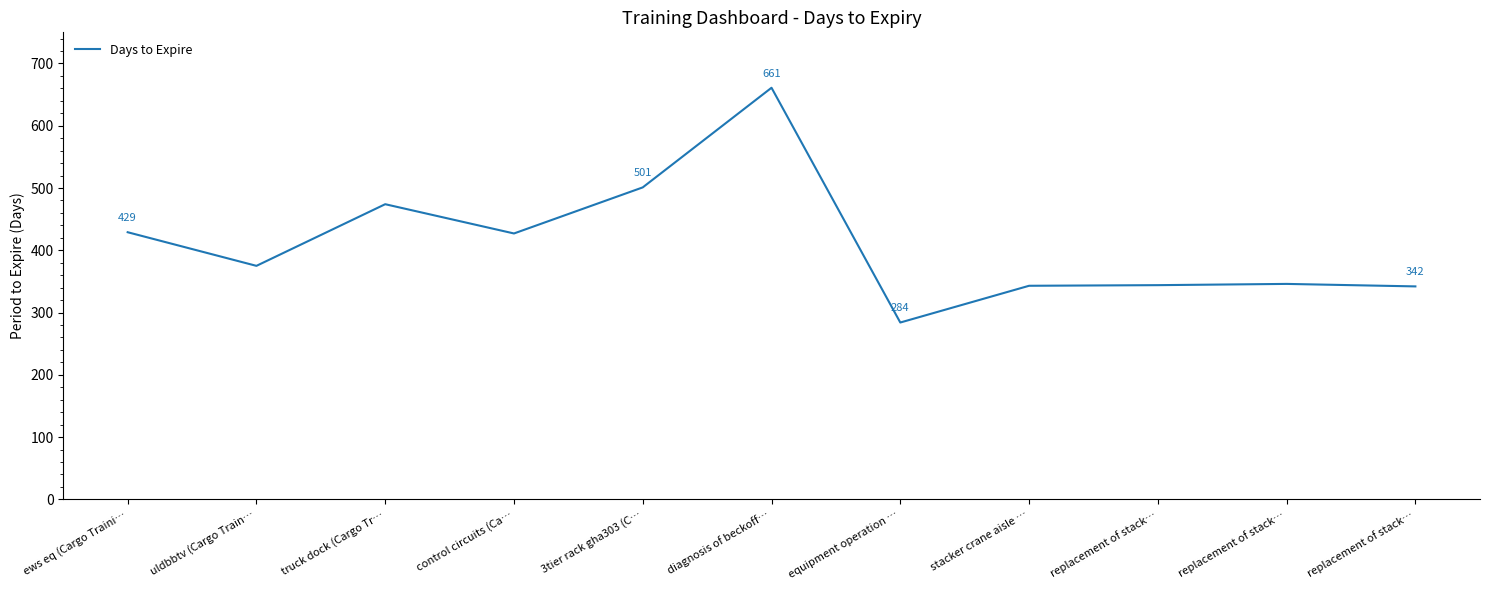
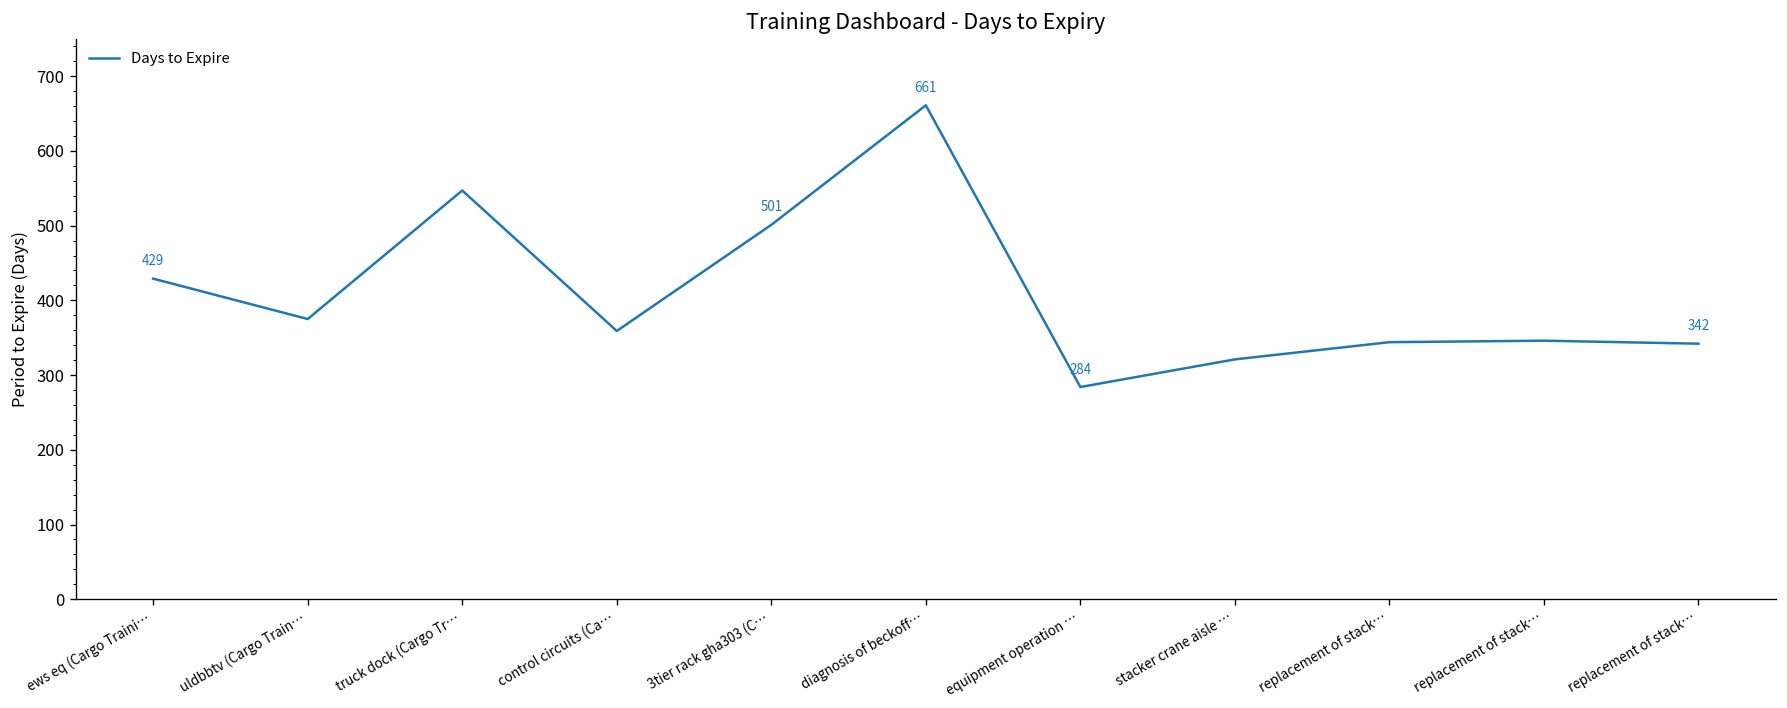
  {
    "uldbbtv (Cargo Train…": 380,
-   "truck dock (Cargo Tr…": 470,
-   "control circuits (Ca…": 430,
-   "stacker crane aisle …": 340
+   "truck dock (Cargo Tr…": 550,
+   "control circuits (Ca…": 360,
+   "stacker crane aisle …": 320
  }
